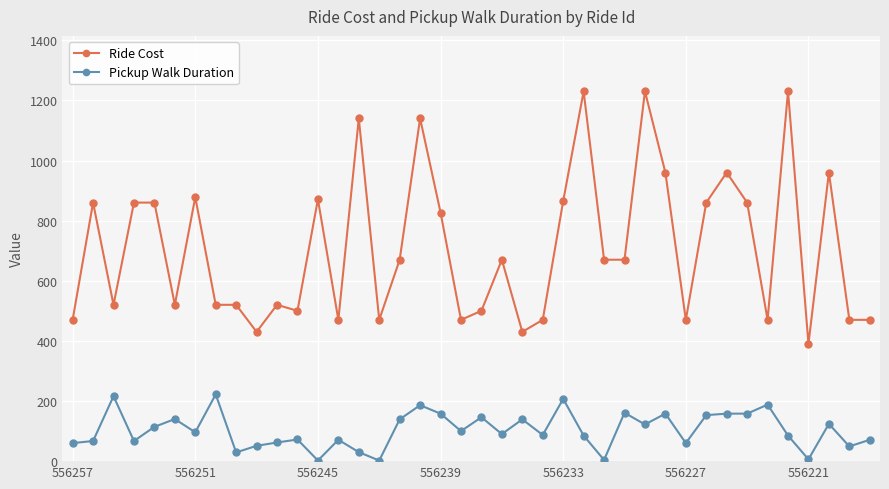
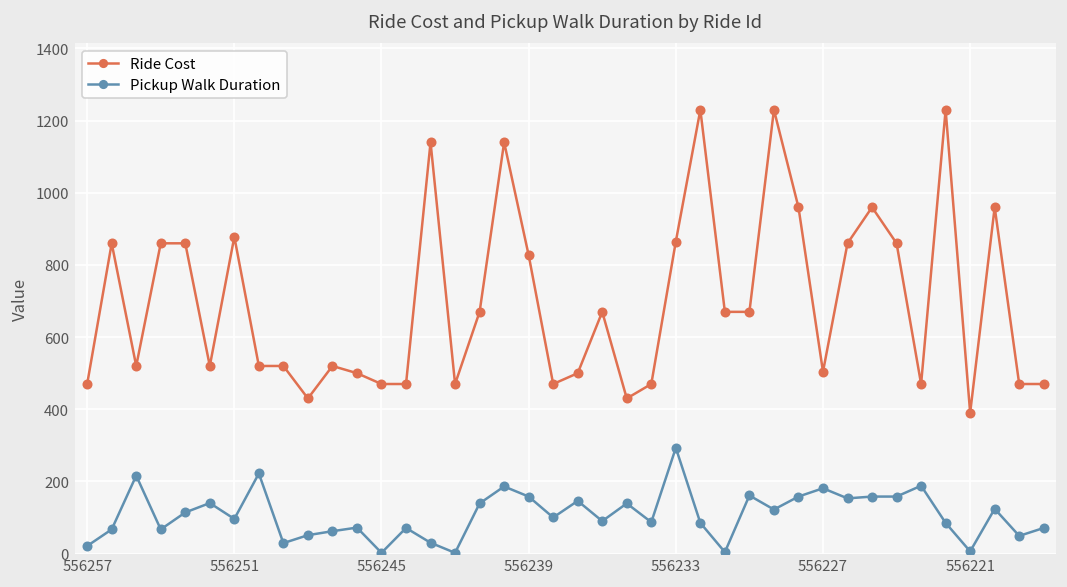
  {
    "Ride Cost": {
      "556257": 470,
      "556251": 880,
-     "556245": 870,
+     "556245": 470,
      "556239": 830,
      "556233": 870,
-     "556227": 470,
+     "556227": 500,
      "556221": 390
    },
    "Pickup Walk Duration": {
-     "556257": 60,
+     "556257": 20,
      "556251": 100,
      "556245": 0,
      "556239": 160,
-     "556233": 210,
-     "556227": 60,
+     "556233": 290,
+     "556227": 180,
      "556221": 10
    }
  }
